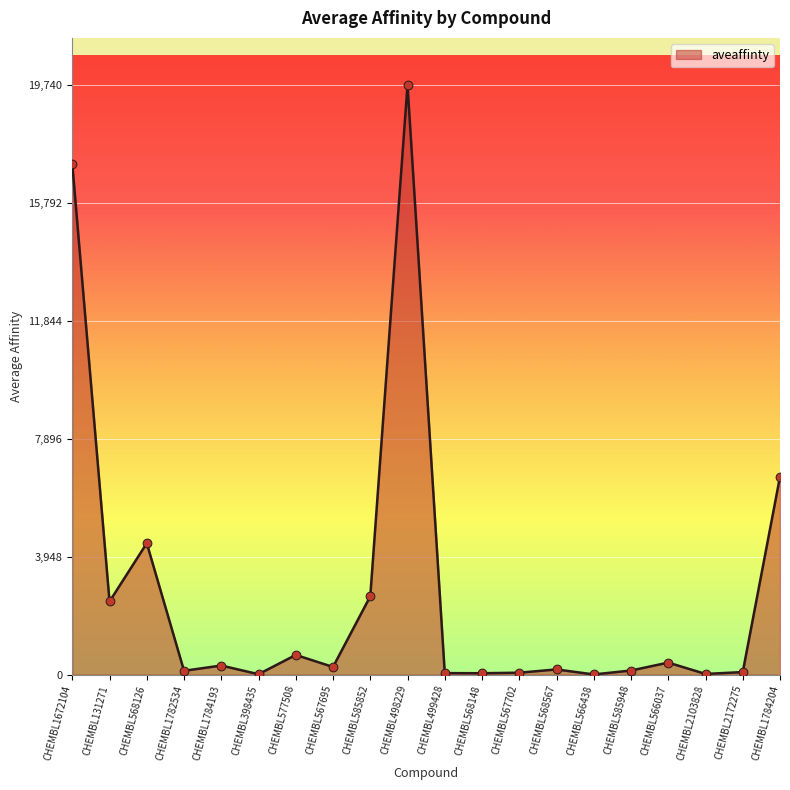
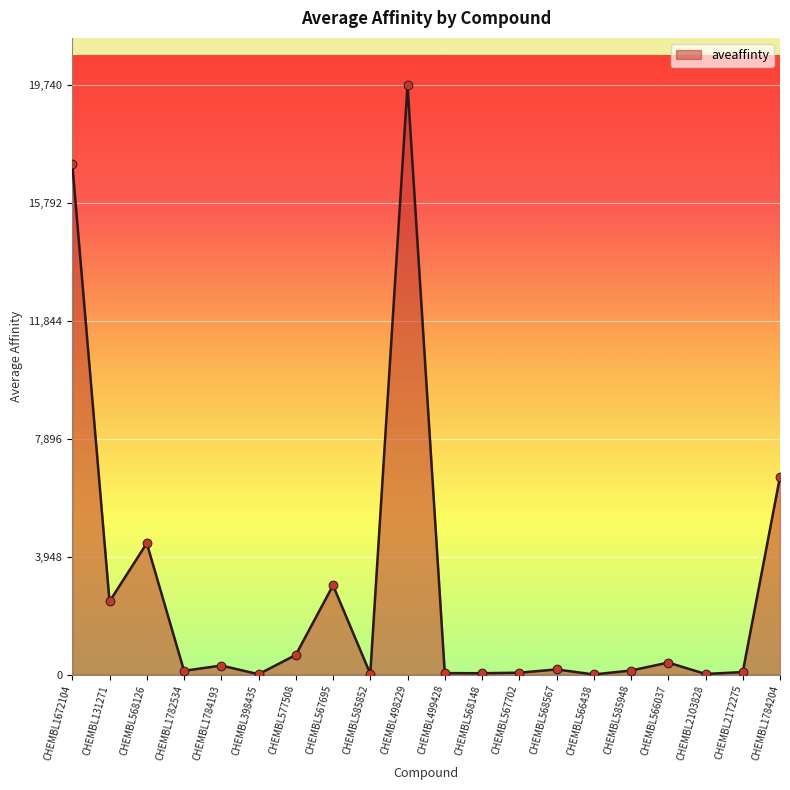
  {
    "CHEMBL1672104": "17,100",
    "CHEMBL131271": "2,500",
    "CHEMBL568126": "4,400",
    "CHEMBL1782534": "100",
    "CHEMBL1784193": "300",
    "CHEMBL398435": "0",
    "CHEMBL577508": "700",
-   "CHEMBL567695": "300",
-   "CHEMBL585852": "2,600",
+   "CHEMBL567695": "3,000",
+   "CHEMBL585852": "0",
    "CHEMBL498229": "19,700",
    "CHEMBL499428": "100",
    "CHEMBL568148": "0",
    "CHEMBL567702": "100",
    "CHEMBL568567": "200",
    "CHEMBL566438": "0",
    "CHEMBL585948": "100",
    "CHEMBL566037": "400",
    "CHEMBL2103828": "0",
    "CHEMBL2172275": "100",
    "CHEMBL1784204": "6,600"
  }
